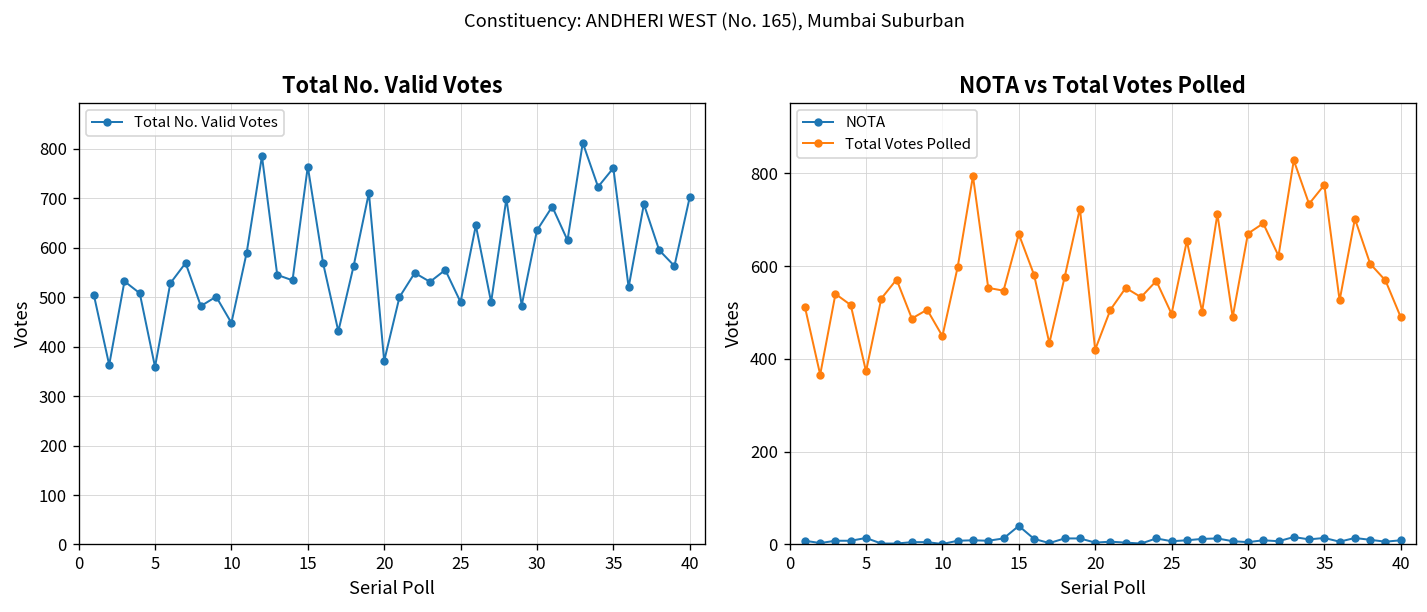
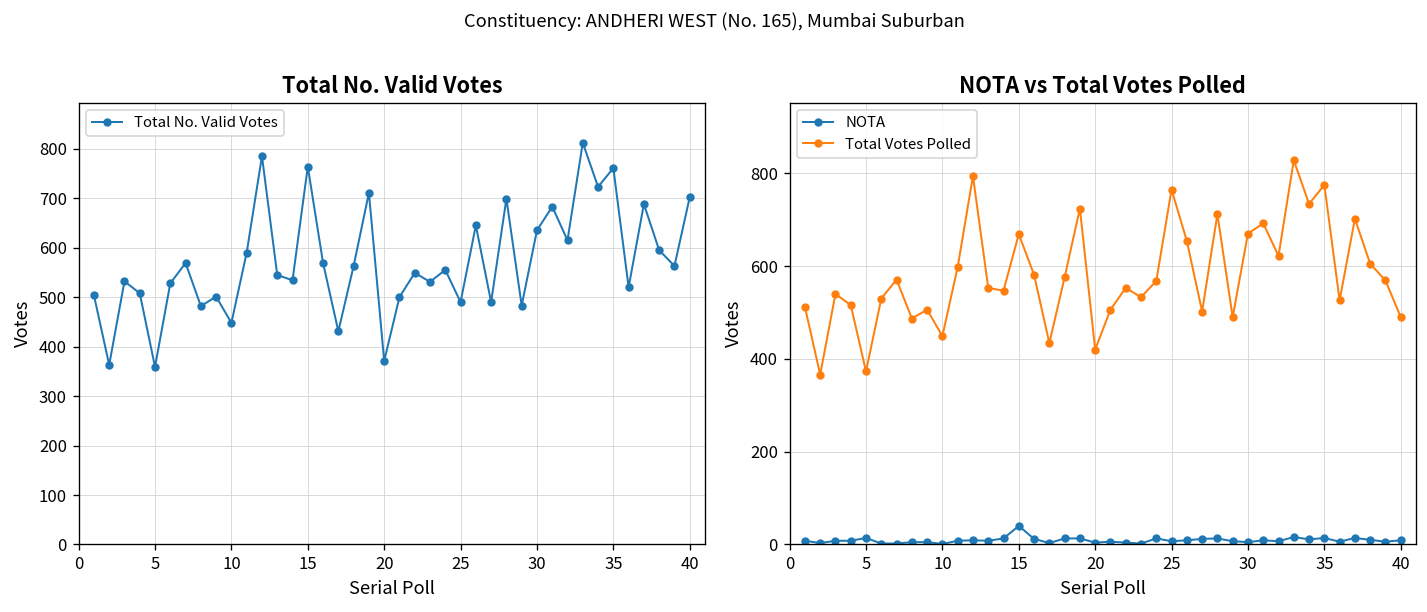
  {
    "Total No. Valid Votes": {
      "5": 360,
      "10": 450,
      "15": 760,
      "20": 370,
      "25": 490,
      "30": 640,
      "35": 760,
      "40": 700
    },
    "NOTA vs Total Votes Polled": {
      "NOTA": {
        "5": 10,
        "10": 0,
        "15": 40,
        "20": 0,
        "25": 10,
        "30": 10,
        "35": 10,
        "40": 10
      },
      "Total Votes Polled": {
        "5": 370,
        "10": 450,
        "15": 670,
        "20": 420,
-       "25": 500,
+       "25": 770,
        "30": 670,
        "35": 780,
        "40": 490
      }
    }
  }
